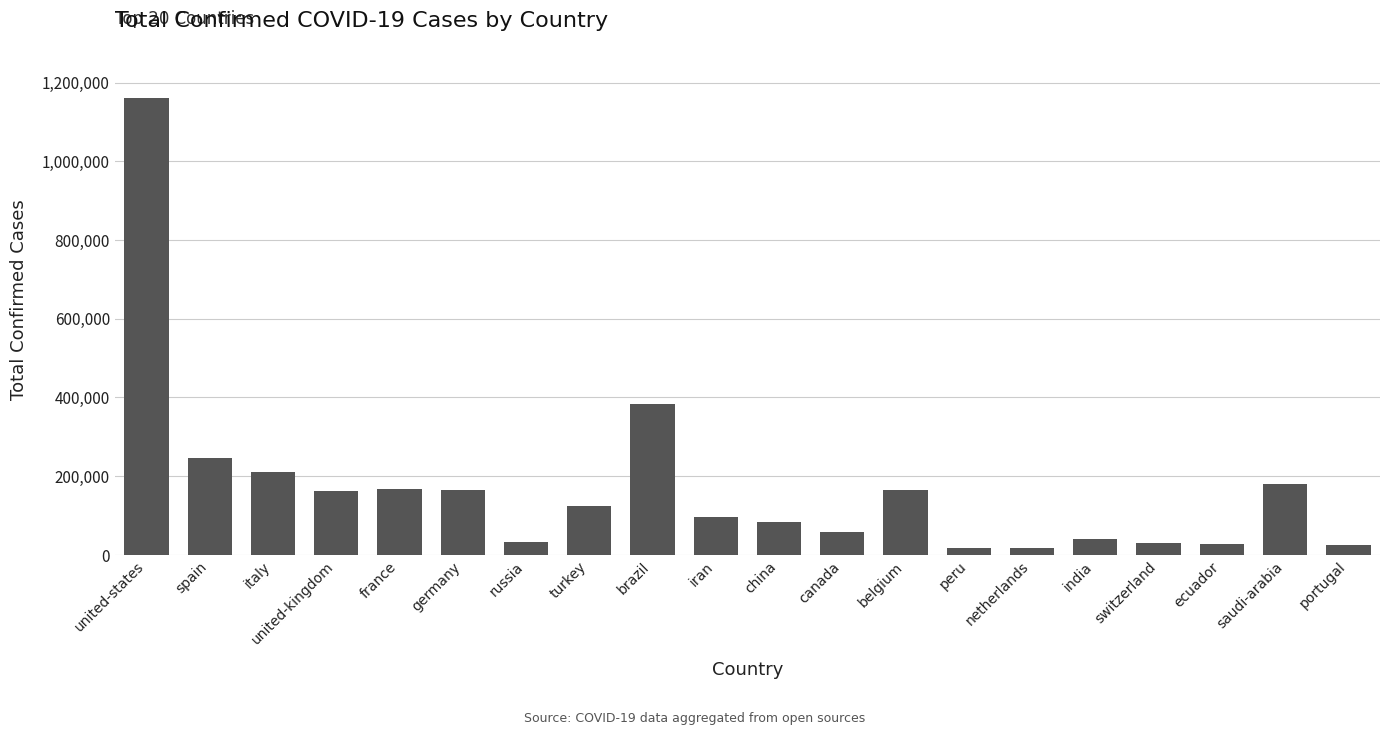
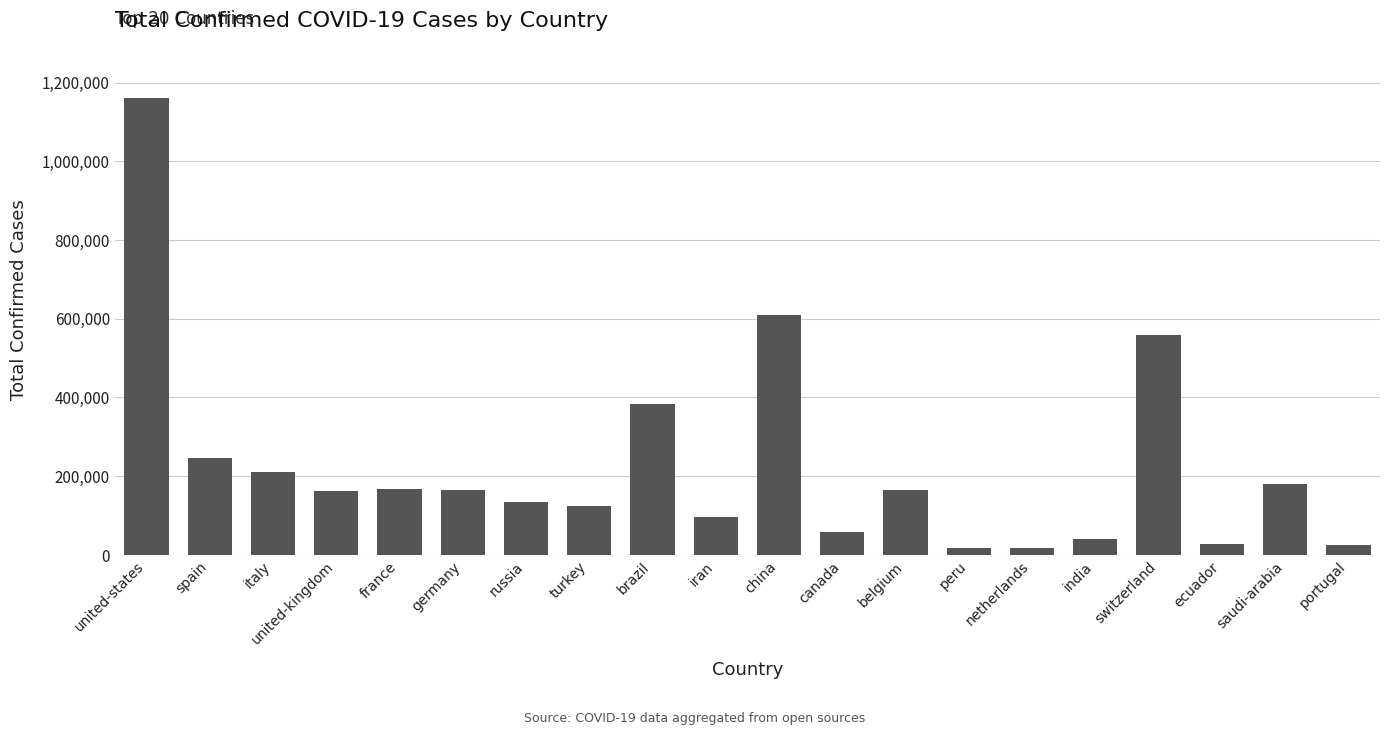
  {
    "united-states": "1,160,000",
    "spain": "250,000",
    "italy": "210,000",
    "united-kingdom": "160,000",
    "france": "170,000",
    "germany": "160,000",
-   "russia": "30,000",
+   "russia": "130,000",
    "turkey": "120,000",
    "brazil": "380,000",
    "iran": "100,000",
-   "china": "80,000",
+   "china": "610,000",
    "canada": "60,000",
    "belgium": "160,000",
    "peru": "20,000",
    "netherlands": "20,000",
    "india": "40,000",
-   "switzerland": "30,000",
+   "switzerland": "560,000",
    "ecuador": "30,000",
    "saudi-arabia": "180,000",
    "portugal": "30,000"
  }
